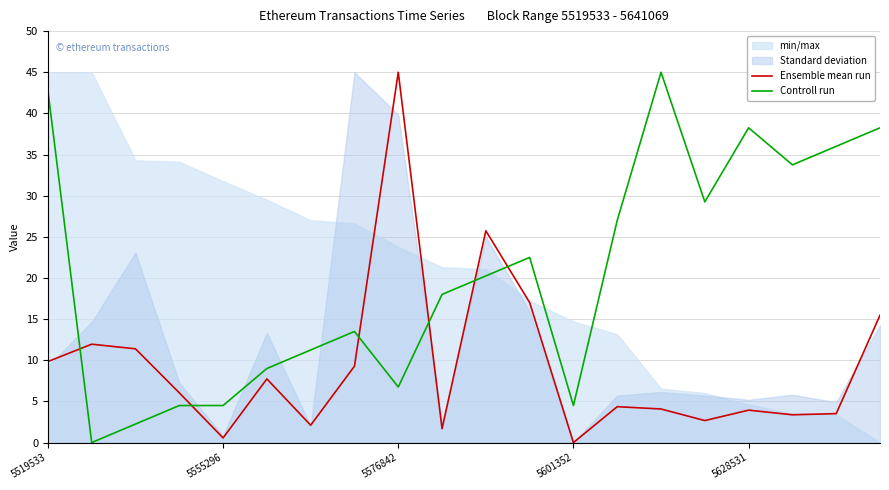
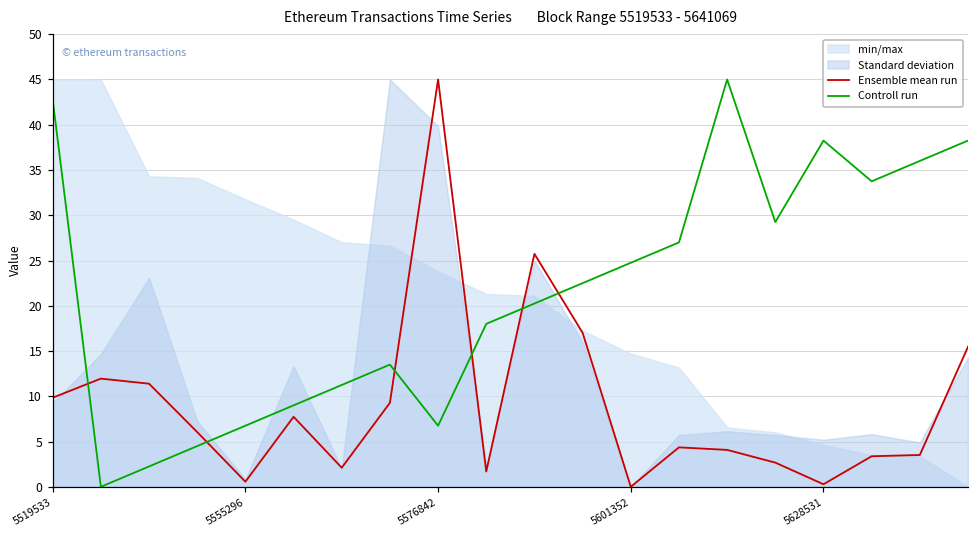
  {
    "Ensemble mean run": {
      "5519533": 10,
      "5576842": 45,
-     "5628531": 4
+     "5628531": 0
    },
    "Controll run": {
      "5519533": 43,
-     "5555296": 5,
+     "5555296": 7,
      "5576842": 7,
-     "5601352": 5,
+     "5601352": 25,
      "5628531": 38
    }
  }
